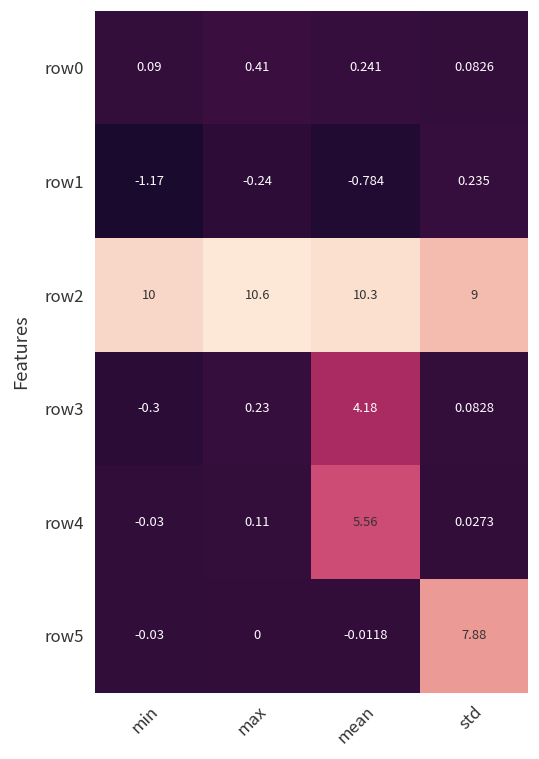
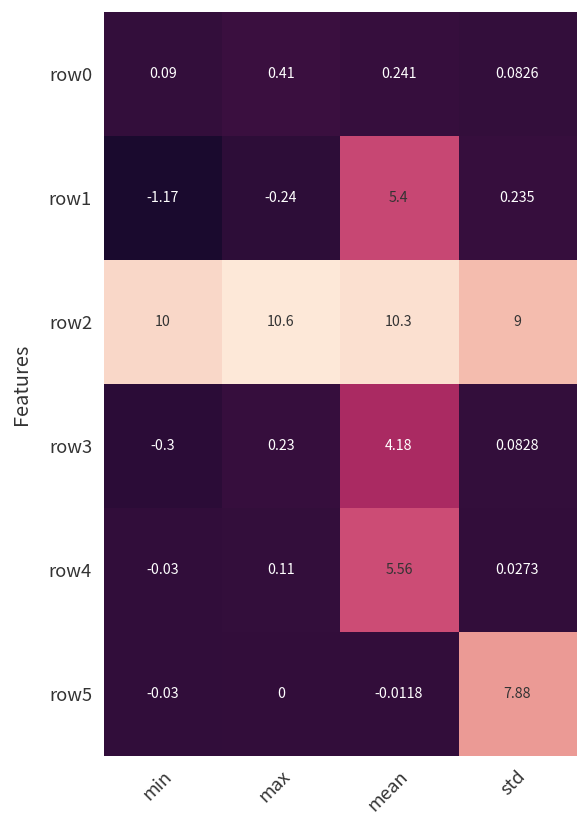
  {
    "row0": {
      "min": 0.09,
      "max": 0.41,
      "mean": 0.241,
      "std": 0.0826
    },
    "row1": {
      "min": -1.17,
      "max": -0.24,
-     "mean": -0.784,
+     "mean": 5.4,
      "std": 0.235
    },
    "row2": {
      "min": 10,
      "max": 10.6,
      "mean": 10.3,
      "std": 9
    },
    "row3": {
      "min": -0.3,
      "max": 0.23,
      "mean": 4.18,
      "std": 0.0828
    },
    "row4": {
      "min": -0.03,
      "max": 0.11,
      "mean": 5.56,
      "std": 0.0273
    },
    "row5": {
      "min": -0.03,
      "max": 0,
      "mean": -0.0118,
      "std": 7.88
    }
  }
